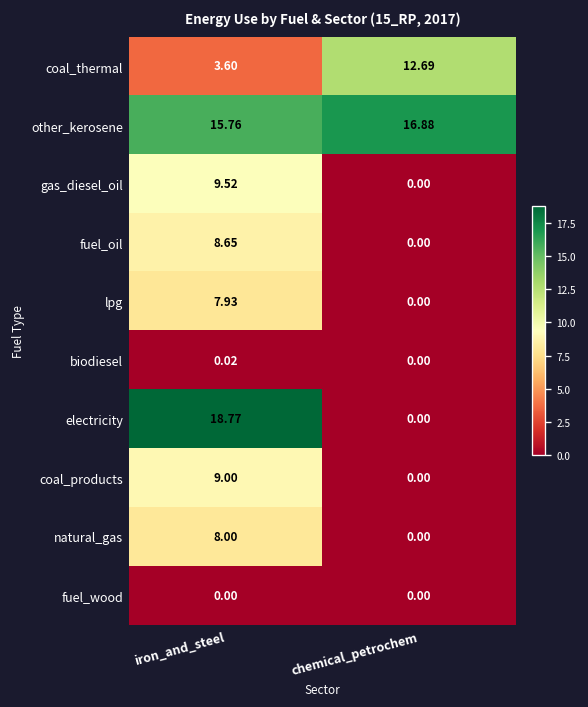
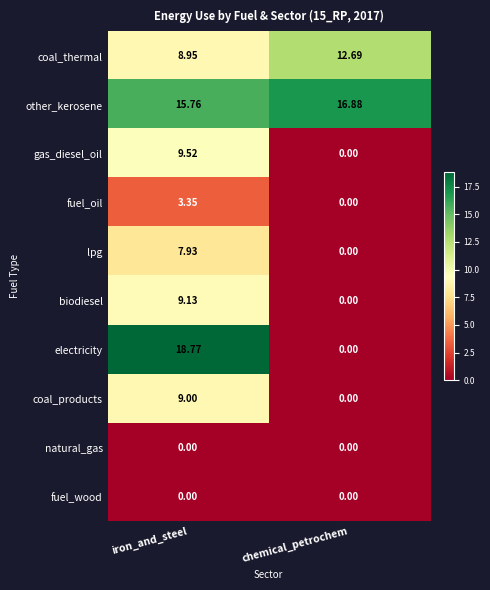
  {
    "coal_thermal": {
-     "iron_and_steel": 3.60,
+     "iron_and_steel": 8.95,
      "chemical_petrochem": 12.69
    },
    "other_kerosene": {
      "iron_and_steel": 15.76,
      "chemical_petrochem": 16.88
    },
    "gas_diesel_oil": {
      "iron_and_steel": 9.52,
      "chemical_petrochem": 0.00
    },
    "fuel_oil": {
-     "iron_and_steel": 8.65,
+     "iron_and_steel": 3.35,
      "chemical_petrochem": 0.00
    },
    "lpg": {
      "iron_and_steel": 7.93,
      "chemical_petrochem": 0.00
    },
    "biodiesel": {
-     "iron_and_steel": 0.02,
+     "iron_and_steel": 9.13,
      "chemical_petrochem": 0.00
    },
    "electricity": {
      "iron_and_steel": 18.77,
      "chemical_petrochem": 0.00
    },
    "coal_products": {
      "iron_and_steel": 9.00,
      "chemical_petrochem": 0.00
    },
    "natural_gas": {
-     "iron_and_steel": 8.00,
+     "iron_and_steel": 0.00,
      "chemical_petrochem": 0.00
    },
    "fuel_wood": {
      "iron_and_steel": 0.00,
      "chemical_petrochem": 0.00
    }
  }
